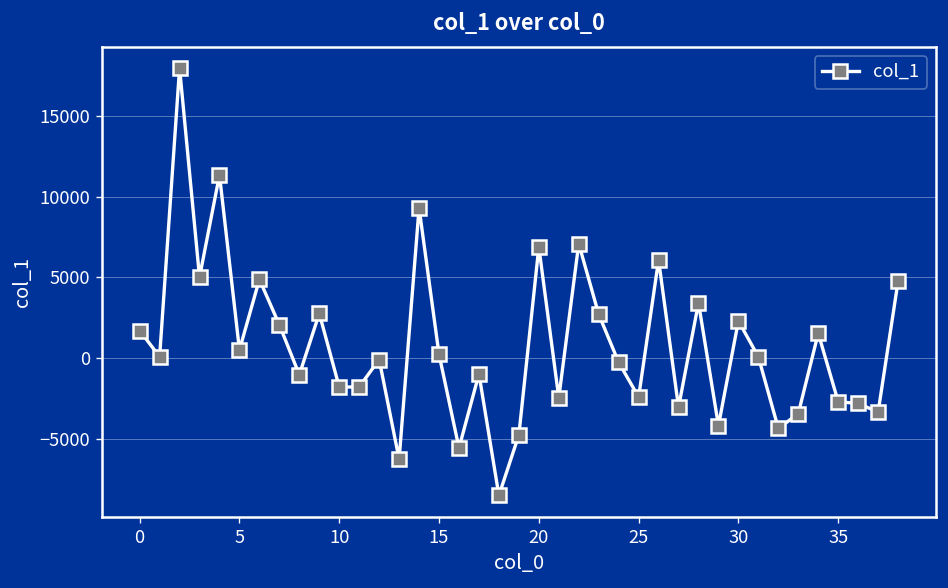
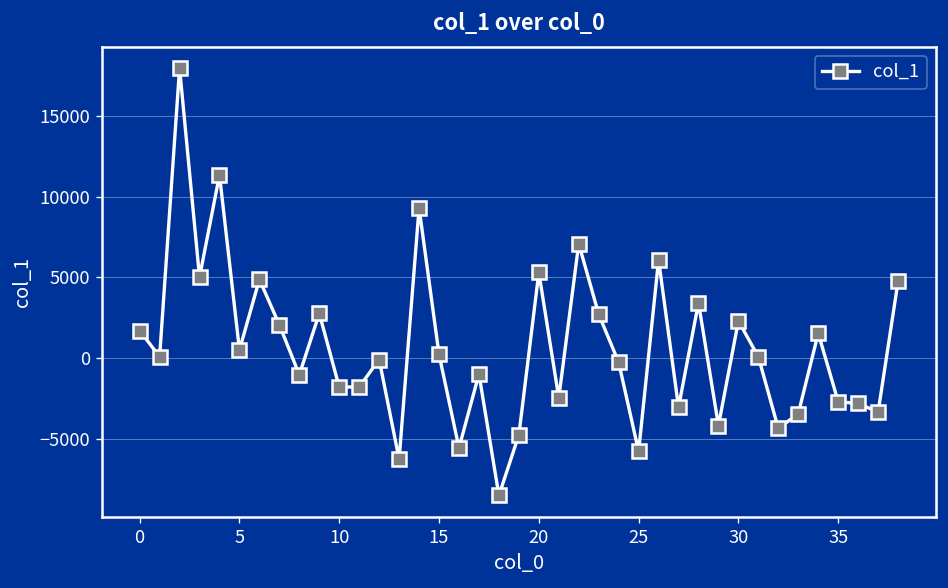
  {
    "0": 1700,
    "5": 500,
    "10": -1800,
    "15": 200,
-   "20": 6900,
-   "25": -2400,
+   "20": 5300,
+   "25": -5800,
    "30": 2300,
    "35": -2700
  }
